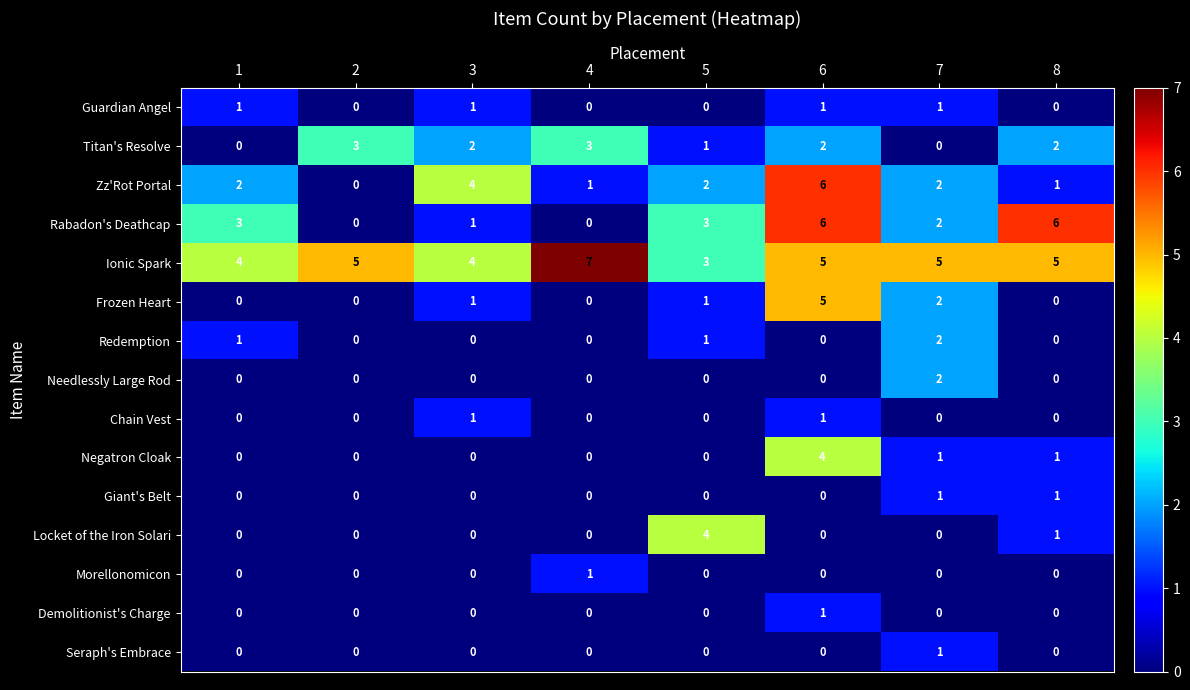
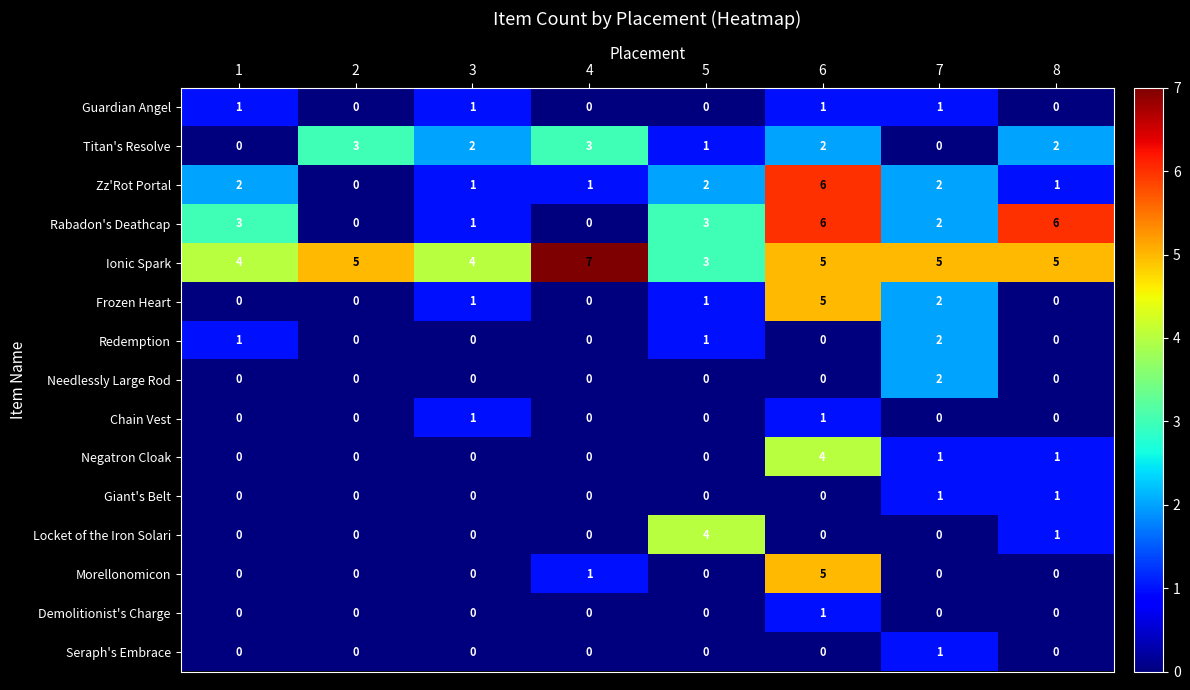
  {
    "Guardian Angel": {
      "1": 1,
      "2": 0,
      "3": 1,
      "4": 0,
      "5": 0,
      "6": 1,
      "7": 1,
      "8": 0
    },
    "Titan's Resolve": {
      "1": 0,
      "2": 3,
      "3": 2,
      "4": 3,
      "5": 1,
      "6": 2,
      "7": 0,
      "8": 2
    },
    "Zz'Rot Portal": {
      "1": 2,
      "2": 0,
-     "3": 4,
+     "3": 1,
      "4": 1,
      "5": 2,
      "6": 6,
      "7": 2,
      "8": 1
    },
    "Rabadon's Deathcap": {
      "1": 3,
      "2": 0,
      "3": 1,
      "4": 0,
      "5": 3,
      "6": 6,
      "7": 2,
      "8": 6
    },
    "Ionic Spark": {
      "1": 4,
      "2": 5,
      "3": 4,
      "4": 7,
      "5": 3,
      "6": 5,
      "7": 5,
      "8": 5
    },
    "Frozen Heart": {
      "1": 0,
      "2": 0,
      "3": 1,
      "4": 0,
      "5": 1,
      "6": 5,
      "7": 2,
      "8": 0
    },
    "Redemption": {
      "1": 1,
      "2": 0,
      "3": 0,
      "4": 0,
      "5": 1,
      "6": 0,
      "7": 2,
      "8": 0
    },
    "Needlessly Large Rod": {
      "1": 0,
      "2": 0,
      "3": 0,
      "4": 0,
      "5": 0,
      "6": 0,
      "7": 2,
      "8": 0
    },
    "Chain Vest": {
      "1": 0,
      "2": 0,
      "3": 1,
      "4": 0,
      "5": 0,
      "6": 1,
      "7": 0,
      "8": 0
    },
    "Negatron Cloak": {
      "1": 0,
      "2": 0,
      "3": 0,
      "4": 0,
      "5": 0,
      "6": 4,
      "7": 1,
      "8": 1
    },
    "Giant's Belt": {
      "1": 0,
      "2": 0,
      "3": 0,
      "4": 0,
      "5": 0,
      "6": 0,
      "7": 1,
      "8": 1
    },
    "Locket of the Iron Solari": {
      "1": 0,
      "2": 0,
      "3": 0,
      "4": 0,
      "5": 4,
      "6": 0,
      "7": 0,
      "8": 1
    },
    "Morellonomicon": {
      "1": 0,
      "2": 0,
      "3": 0,
      "4": 1,
      "5": 0,
-     "6": 0,
+     "6": 5,
      "7": 0,
      "8": 0
    },
    "Demolitionist's Charge": {
      "1": 0,
      "2": 0,
      "3": 0,
      "4": 0,
      "5": 0,
      "6": 1,
      "7": 0,
      "8": 0
    },
    "Seraph's Embrace": {
      "1": 0,
      "2": 0,
      "3": 0,
      "4": 0,
      "5": 0,
      "6": 0,
      "7": 1,
      "8": 0
    }
  }
